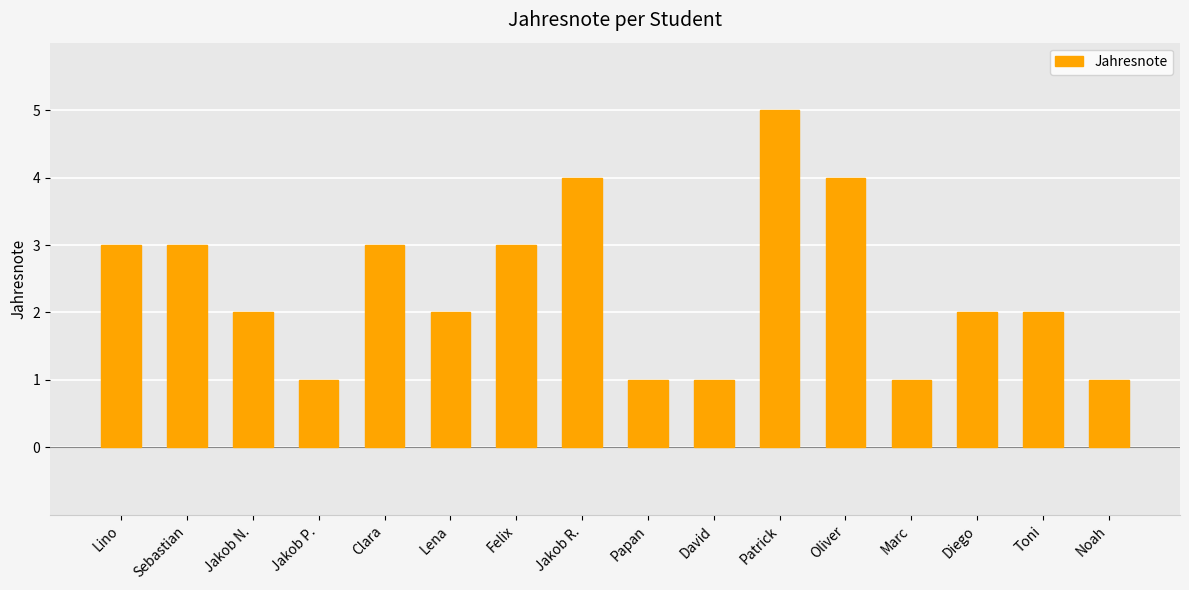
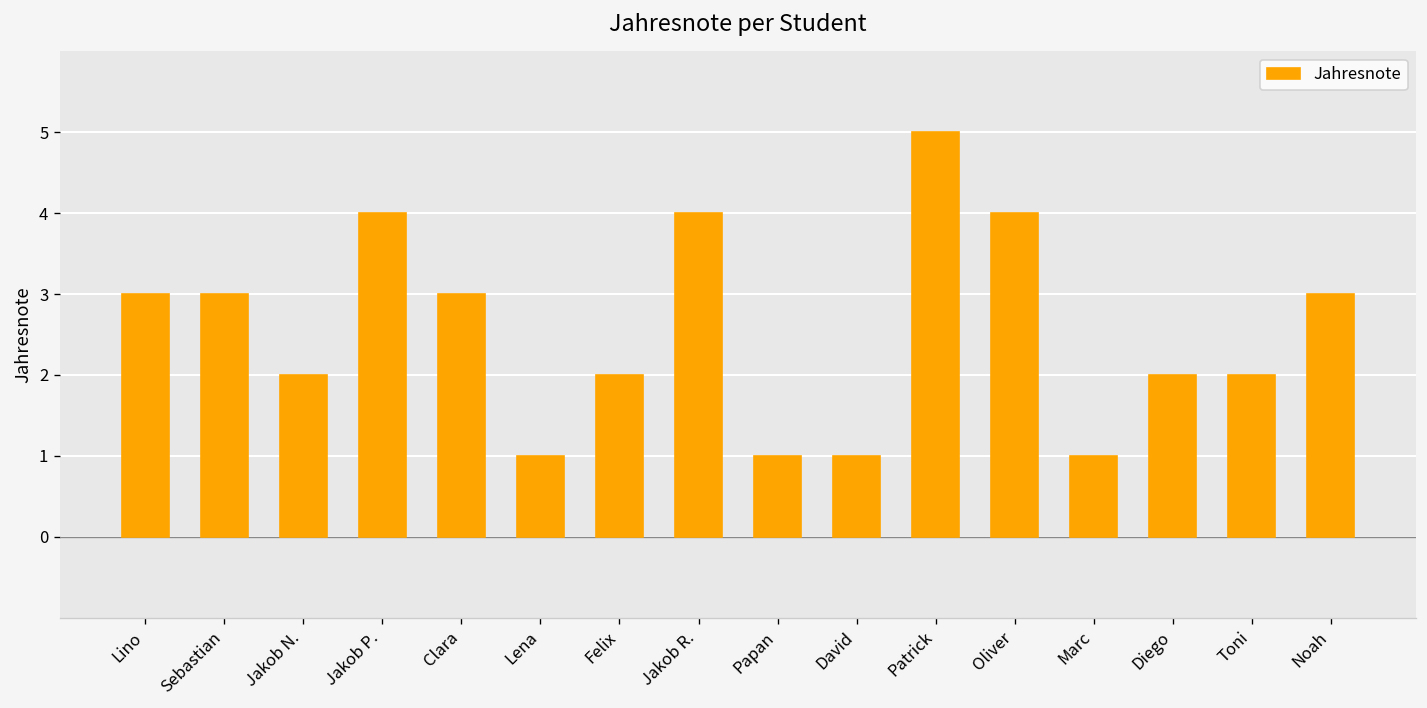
  {
    "Lino": 3,
    "Sebastian": 3,
    "Jakob N.": 2,
-   "Jakob P.": 1,
+   "Jakob P.": 4,
    "Clara": 3,
-   "Lena": 2,
-   "Felix": 3,
+   "Lena": 1,
+   "Felix": 2,
    "Jakob R.": 4,
    "Papan": 1,
    "David": 1,
    "Patrick": 5,
    "Oliver": 4,
    "Marc": 1,
    "Diego": 2,
    "Toni": 2,
-   "Noah": 1
+   "Noah": 3
  }
